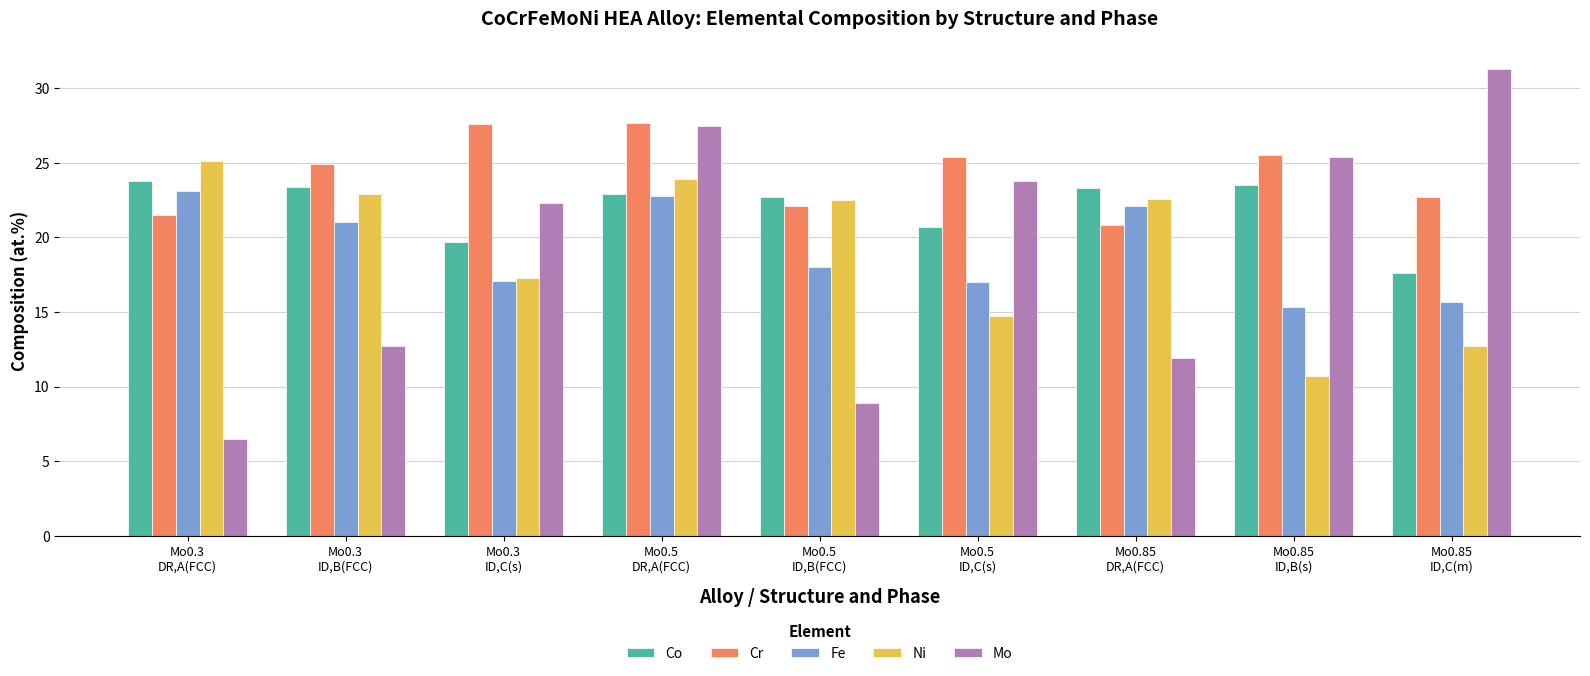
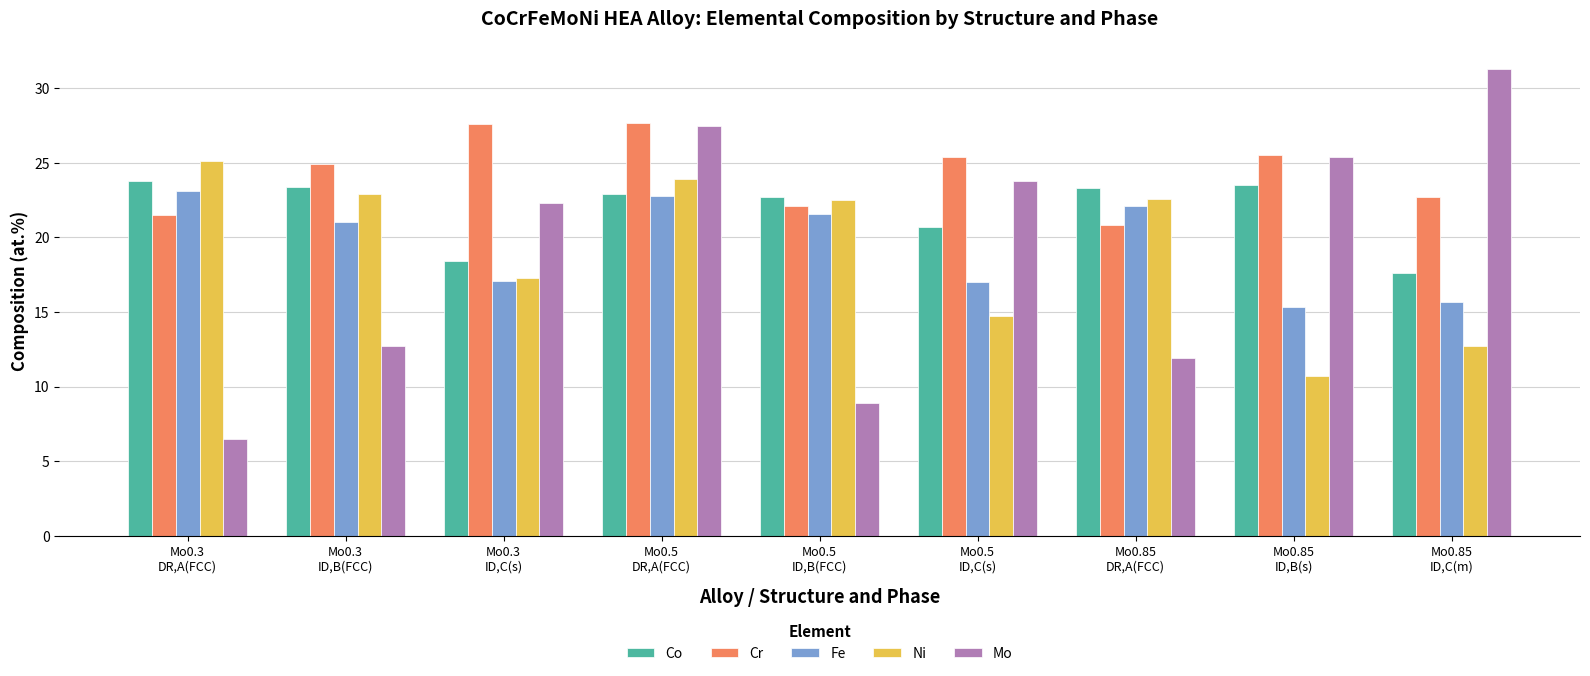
  {
    "Co": {
      "Mo0.3 DR,A(FCC)": 23.8,
      "Mo0.3 ID,B(FCC)": 23.4,
-     "Mo0.3 ID,C(s)": 19.7,
+     "Mo0.3 ID,C(s)": 18.4,
      "Mo0.5 DR,A(FCC)": 22.9,
      "Mo0.5 ID,B(FCC)": 22.7,
      "Mo0.5 ID,C(s)": 20.7,
      "Mo0.85 DR,A(FCC)": 23.3,
      "Mo0.85 ID,B(s)": 23.5,
      "Mo0.85 ID,C(m)": 17.6
    },
    "Cr": {
      "Mo0.3 DR,A(FCC)": 21.5,
      "Mo0.3 ID,B(FCC)": 24.9,
      "Mo0.3 ID,C(s)": 27.6,
      "Mo0.5 DR,A(FCC)": 27.7,
      "Mo0.5 ID,B(FCC)": 22.1,
      "Mo0.5 ID,C(s)": 25.4,
      "Mo0.85 DR,A(FCC)": 20.8,
      "Mo0.85 ID,B(s)": 25.5,
      "Mo0.85 ID,C(m)": 22.7
    },
    "Fe": {
      "Mo0.3 DR,A(FCC)": 23.1,
      "Mo0.3 ID,B(FCC)": 21.0,
      "Mo0.3 ID,C(s)": 17.1,
      "Mo0.5 DR,A(FCC)": 22.8,
-     "Mo0.5 ID,B(FCC)": 18.0,
+     "Mo0.5 ID,B(FCC)": 21.6,
      "Mo0.5 ID,C(s)": 17.0,
      "Mo0.85 DR,A(FCC)": 22.1,
      "Mo0.85 ID,B(s)": 15.3,
      "Mo0.85 ID,C(m)": 15.7
    },
    "Ni": {
      "Mo0.3 DR,A(FCC)": 25.1,
      "Mo0.3 ID,B(FCC)": 22.9,
      "Mo0.3 ID,C(s)": 17.3,
      "Mo0.5 DR,A(FCC)": 23.9,
      "Mo0.5 ID,B(FCC)": 22.5,
      "Mo0.5 ID,C(s)": 14.7,
      "Mo0.85 DR,A(FCC)": 22.6,
      "Mo0.85 ID,B(s)": 10.7,
      "Mo0.85 ID,C(m)": 12.7
    },
    "Mo": {
      "Mo0.3 DR,A(FCC)": 6.5,
      "Mo0.3 ID,B(FCC)": 12.7,
      "Mo0.3 ID,C(s)": 22.3,
      "Mo0.5 DR,A(FCC)": 27.5,
      "Mo0.5 ID,B(FCC)": 8.9,
      "Mo0.5 ID,C(s)": 23.8,
      "Mo0.85 DR,A(FCC)": 11.9,
      "Mo0.85 ID,B(s)": 25.4,
      "Mo0.85 ID,C(m)": 31.3
    }
  }
